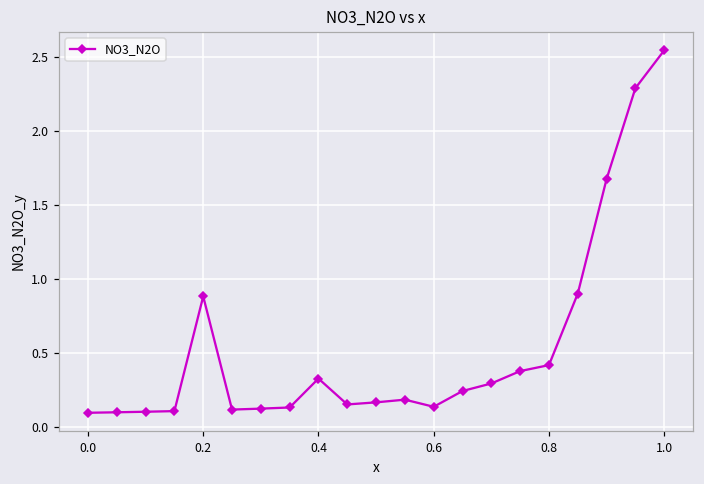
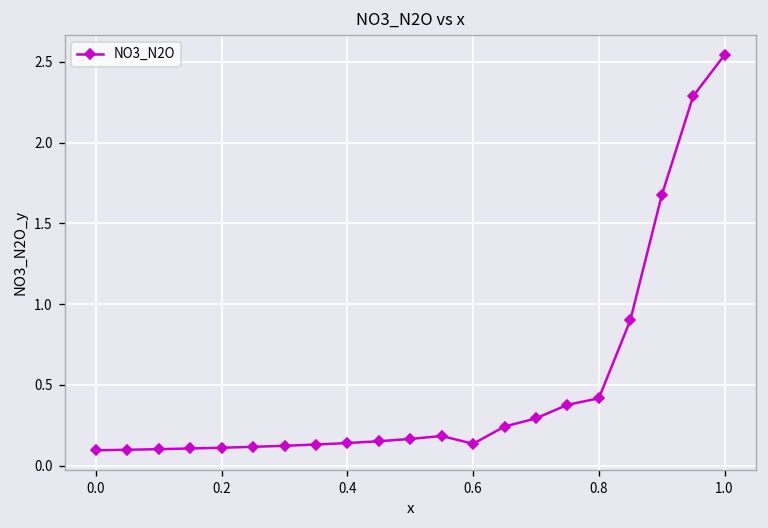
  {
    "0.0": 0.09,
-   "0.2": 0.88,
-   "0.4": 0.33,
+   "0.2": 0.11,
+   "0.4": 0.14,
    "0.6": 0.14,
    "0.8": 0.42,
    "1.0": 2.54
  }
